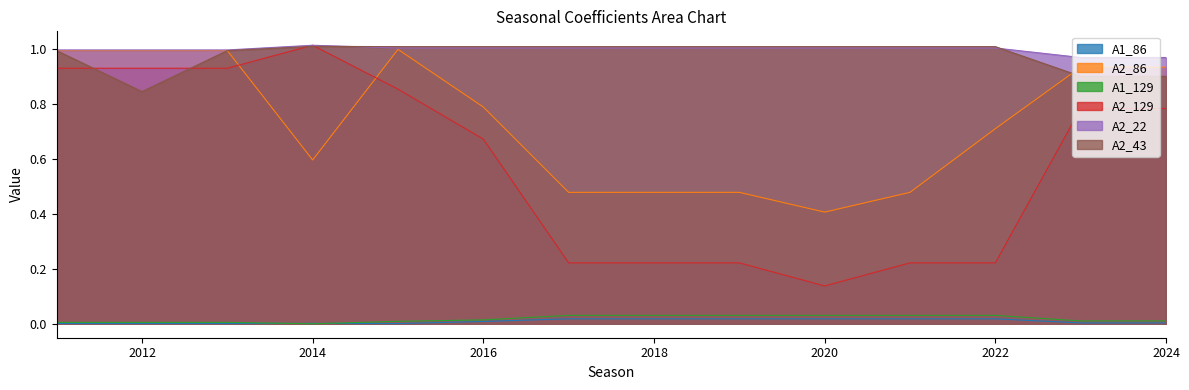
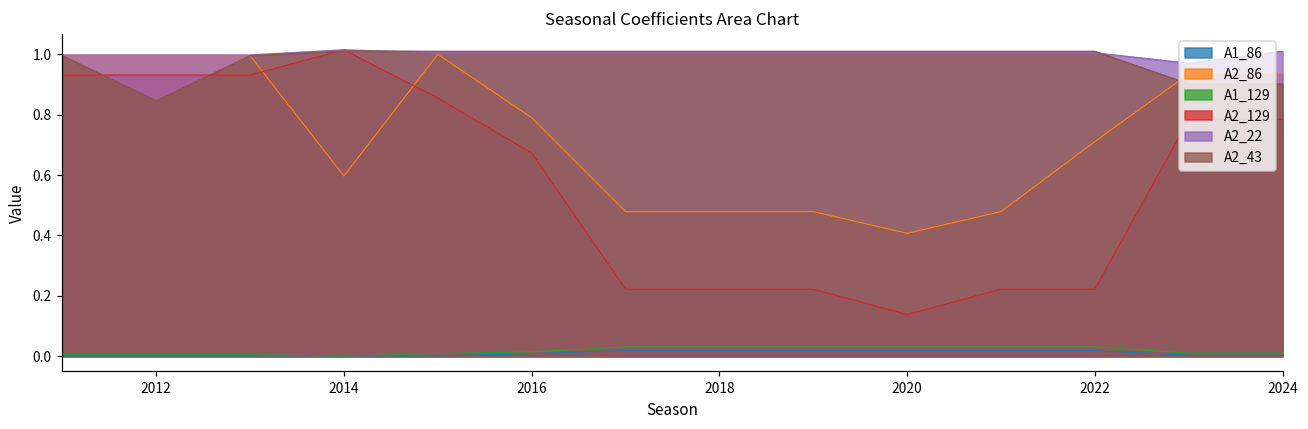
  {
    "A1_86": {
      "2018": 0.02,
      "2020": 0.02,
      "2022": 0.02
    },
    "A2_86": {
      "2014": 0.60,
      "2016": 0.79,
      "2018": 0.48,
      "2020": 0.41,
      "2022": 0.71,
      "2024": 0.94
    },
    "A1_129": {
      "2018": 0.03,
      "2020": 0.03,
      "2022": 0.03
    },
    "A2_129": {
      "2012": 0.93,
      "2016": 0.67,
      "2018": 0.22,
      "2020": 0.14,
      "2022": 0.22,
      "2024": 0.78
    },
    "A2_22": {
-     "2024": 0.97
+     "2024": 1.01
    },
    "A2_43": {
      "2012": 0.85,
      "2024": 0.90
    }
  }
